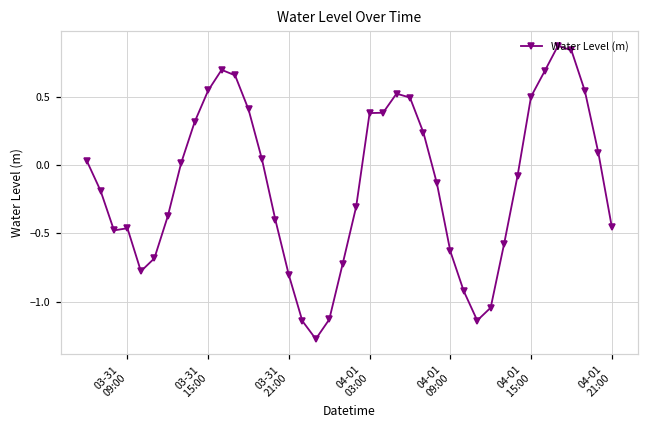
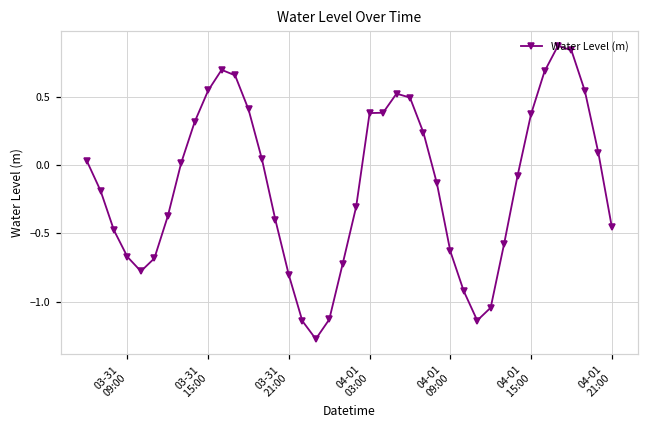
  {
-   "03-31 09:00": -0.46,
+   "03-31 09:00": -0.67,
    "03-31 15:00": 0.54,
    "03-31 21:00": -0.81,
    "04-01 03:00": 0.38,
    "04-01 09:00": -0.63,
-   "04-01 15:00": 0.50,
+   "04-01 15:00": 0.37,
    "04-01 21:00": -0.45
  }
